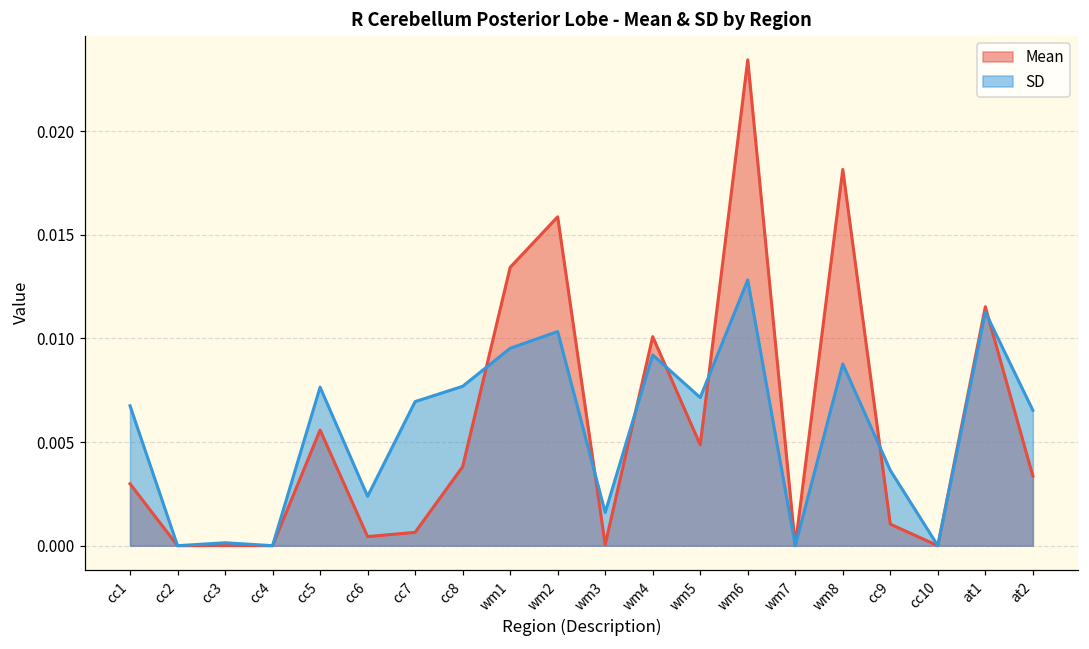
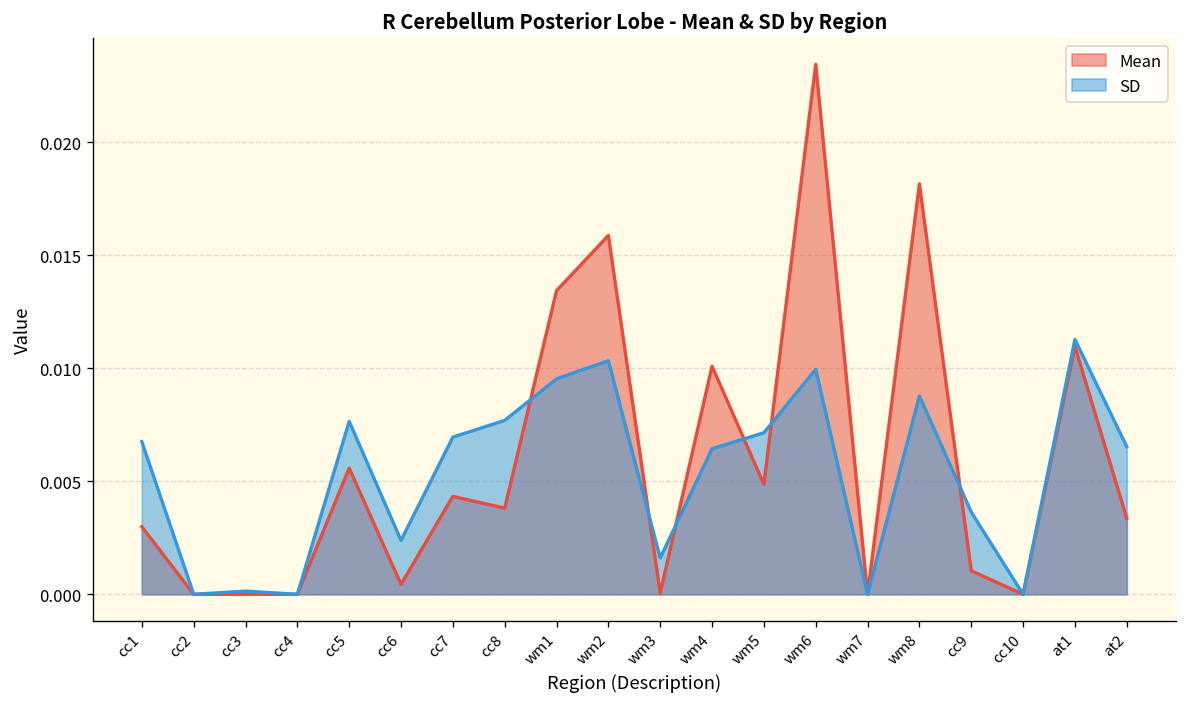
  {
    "Mean": {
      "cc1": 0.0030,
      "cc3": 0.0000,
      "cc5": 0.0056,
      "cc6": 0.0004,
-     "cc7": 0.0006,
+     "cc7": 0.0043,
      "cc8": 0.0038,
      "wm1": 0.0134,
      "wm2": 0.0159,
      "wm3": 0.0001,
      "wm4": 0.0101,
      "wm5": 0.0049,
      "wm6": 0.0234,
      "wm8": 0.0181,
      "cc9": 0.0010,
-     "at1": 0.0115,
+     "at1": 0.0110,
      "at2": 0.0034
    },
    "SD": {
      "cc1": 0.0067,
      "cc3": 0.0001,
      "cc5": 0.0076,
      "cc6": 0.0024,
      "cc7": 0.0069,
      "cc8": 0.0077,
      "wm1": 0.0095,
      "wm2": 0.0103,
      "wm3": 0.0016,
-     "wm4": 0.0092,
+     "wm4": 0.0064,
      "wm5": 0.0071,
-     "wm6": 0.0128,
+     "wm6": 0.0099,
      "wm8": 0.0088,
      "cc9": 0.0036,
      "at1": 0.0113,
      "at2": 0.0065
    }
  }
